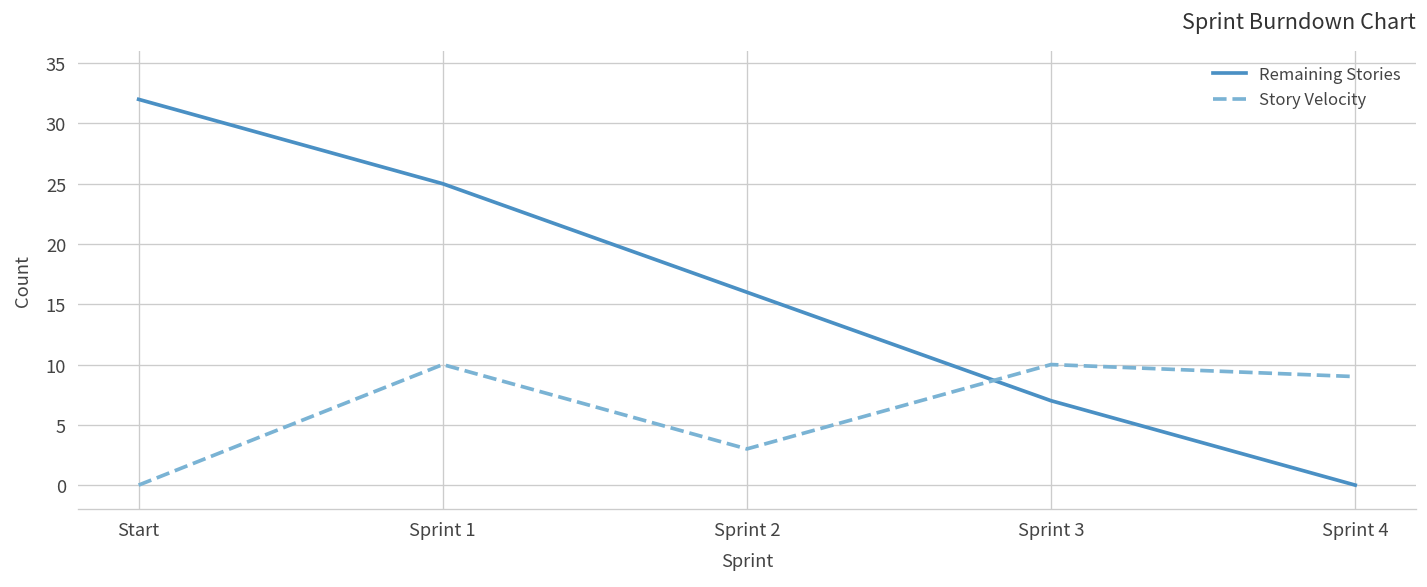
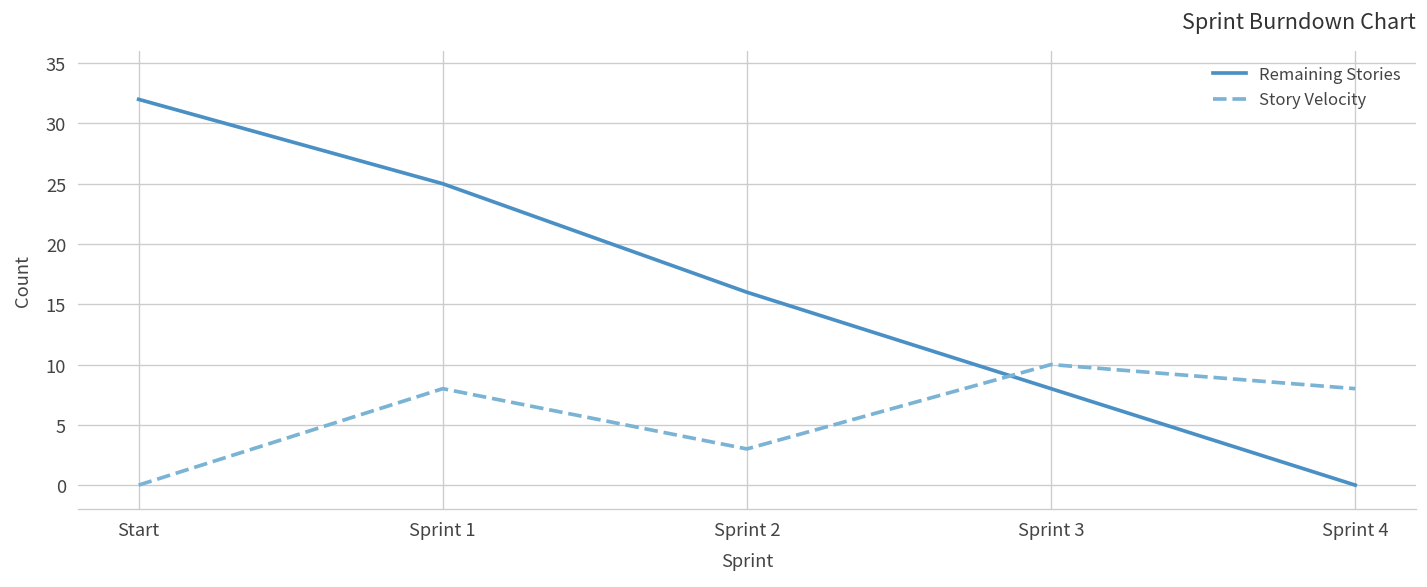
  {
    "Remaining Stories": {
      "Start": 32,
      "Sprint 1": 25,
      "Sprint 2": 16,
-     "Sprint 3": 7,
+     "Sprint 3": 8,
      "Sprint 4": 0
    },
    "Story Velocity": {
      "Start": 0,
-     "Sprint 1": 10,
+     "Sprint 1": 8,
      "Sprint 2": 3,
      "Sprint 3": 10,
-     "Sprint 4": 9
+     "Sprint 4": 8
    }
  }
